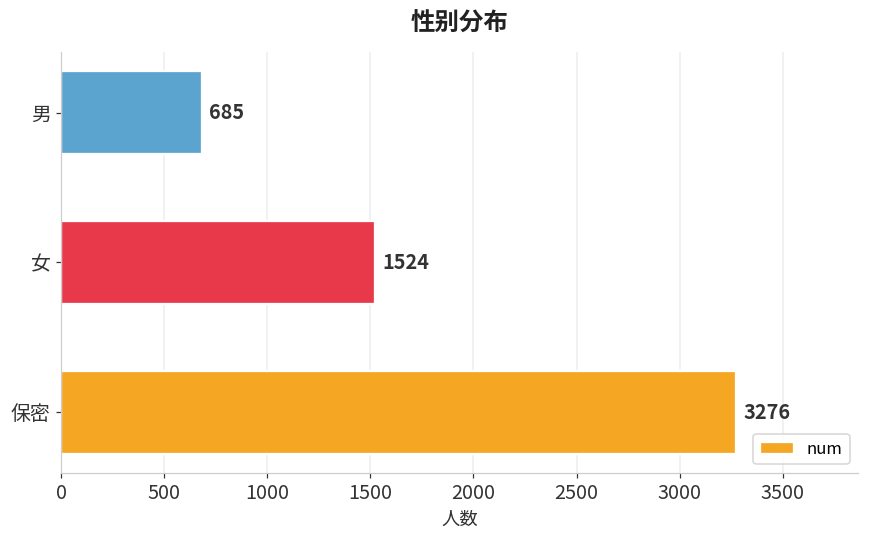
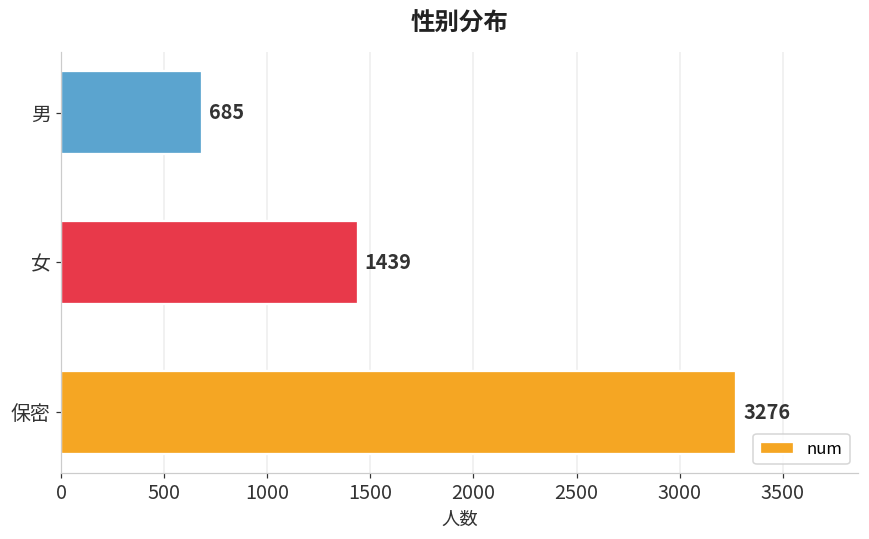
  {
    "男": 685,
-   "女": 1524,
+   "女": 1439,
    "保密": 3276
  }
